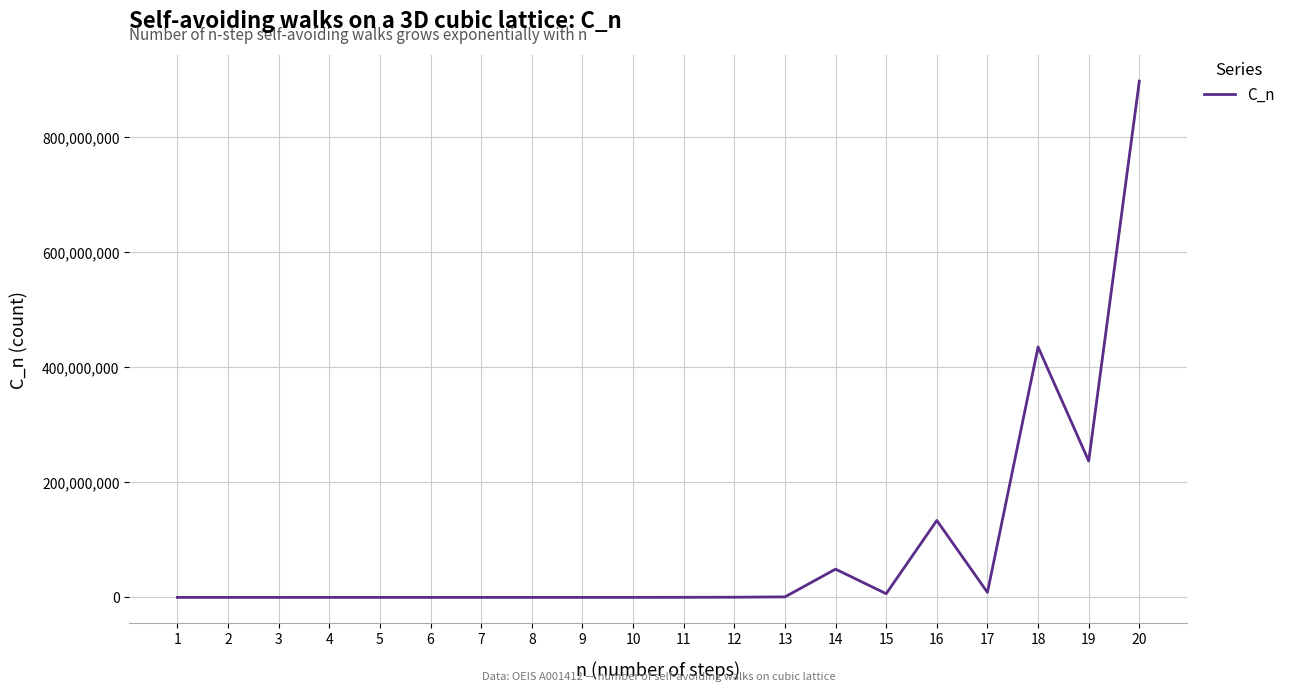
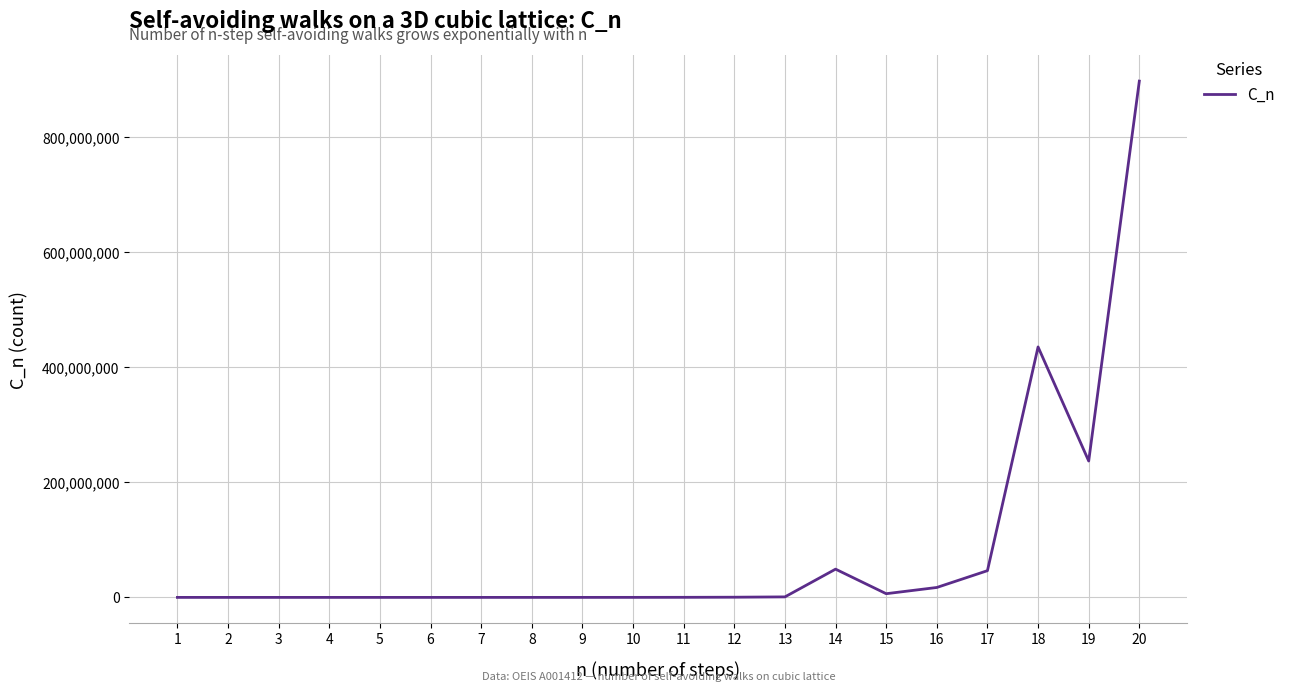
  {
    "1": "0",
    "2": "0",
    "3": "0",
    "4": "0",
    "5": "0",
    "6": "0",
    "7": "0",
    "8": "0",
    "9": "0",
    "10": "0",
    "11": "0",
    "12": "0",
    "13": "0",
    "14": "50,000,000",
    "15": "10,000,000",
-   "16": "130,000,000",
-   "17": "10,000,000",
+   "16": "20,000,000",
+   "17": "50,000,000",
    "18": "440,000,000",
    "19": "240,000,000",
    "20": "900,000,000"
  }
